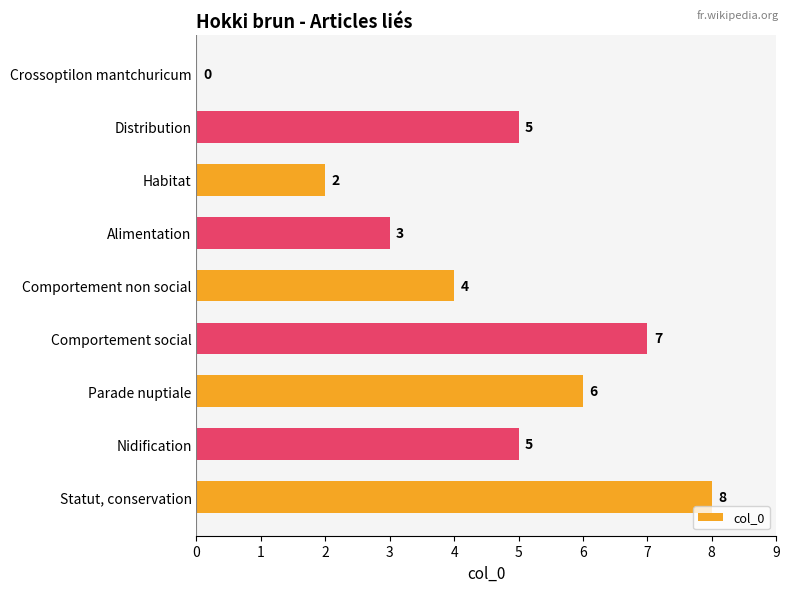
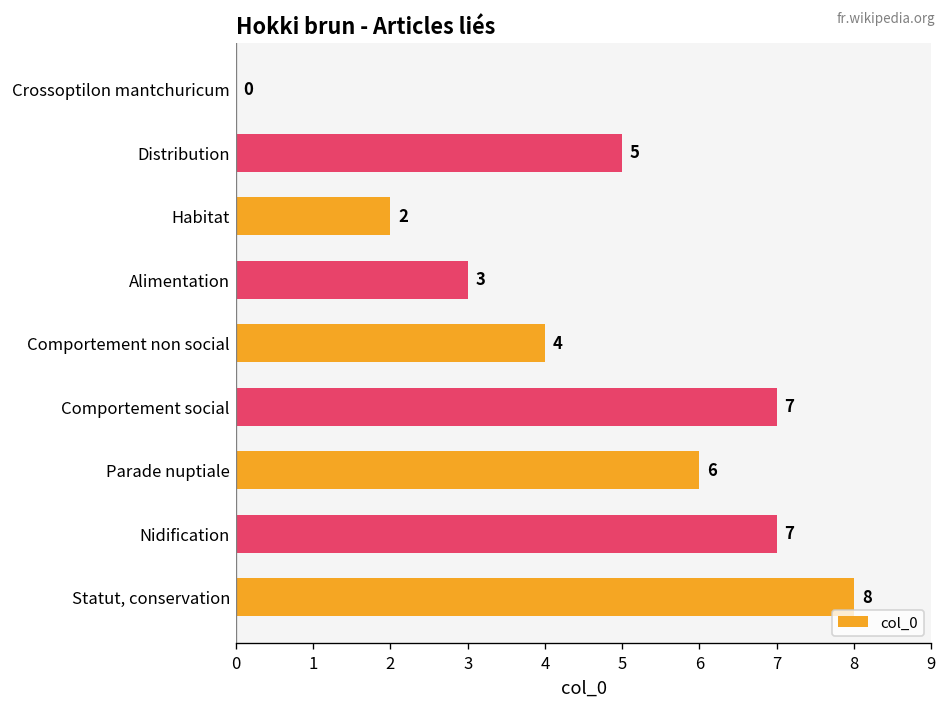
  {
    "Crossoptilon mantchuricum": 0,
    "Distribution": 5,
    "Habitat": 2,
    "Alimentation": 3,
    "Comportement non social": 4,
    "Comportement social": 7,
    "Parade nuptiale": 6,
-   "Nidification": 5,
+   "Nidification": 7,
    "Statut, conservation": 8
  }
